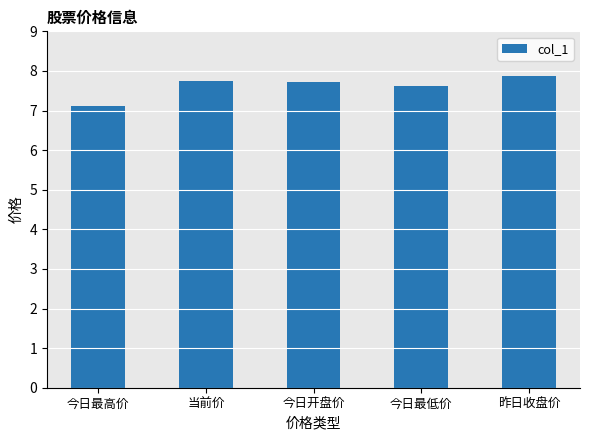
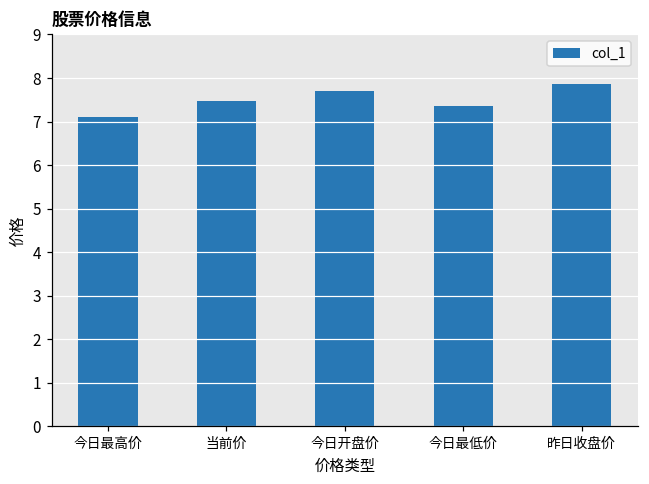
  {
    "今日最高价": 7.1,
-   "当前价": 7.7,
+   "当前价": 7.5,
    "今日开盘价": 7.7,
-   "今日最低价": 7.6,
+   "今日最低价": 7.4,
    "昨日收盘价": 7.9
  }
